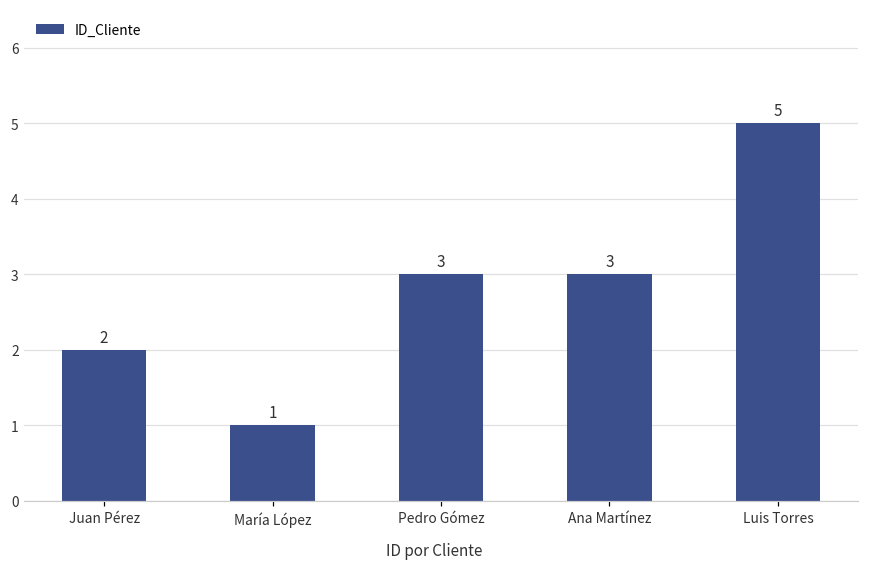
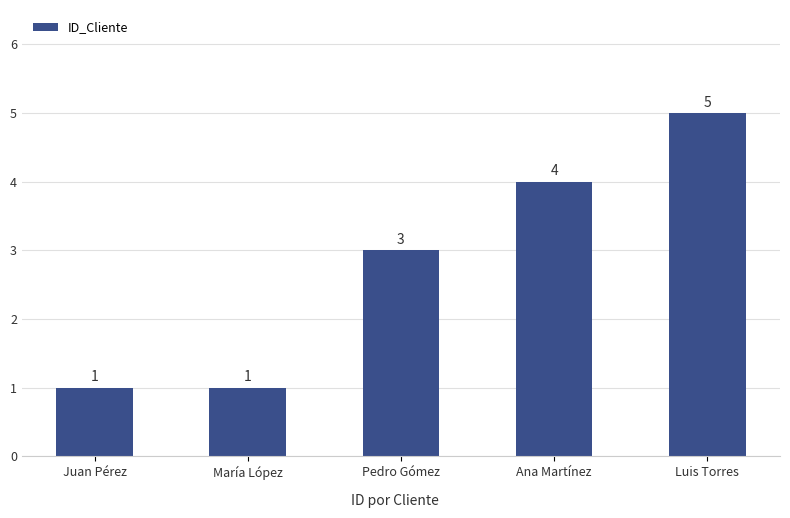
  {
-   "Juan Pérez": 2,
+   "Juan Pérez": 1,
    "María López": 1,
    "Pedro Gómez": 3,
-   "Ana Martínez": 3,
+   "Ana Martínez": 4,
    "Luis Torres": 5
  }
